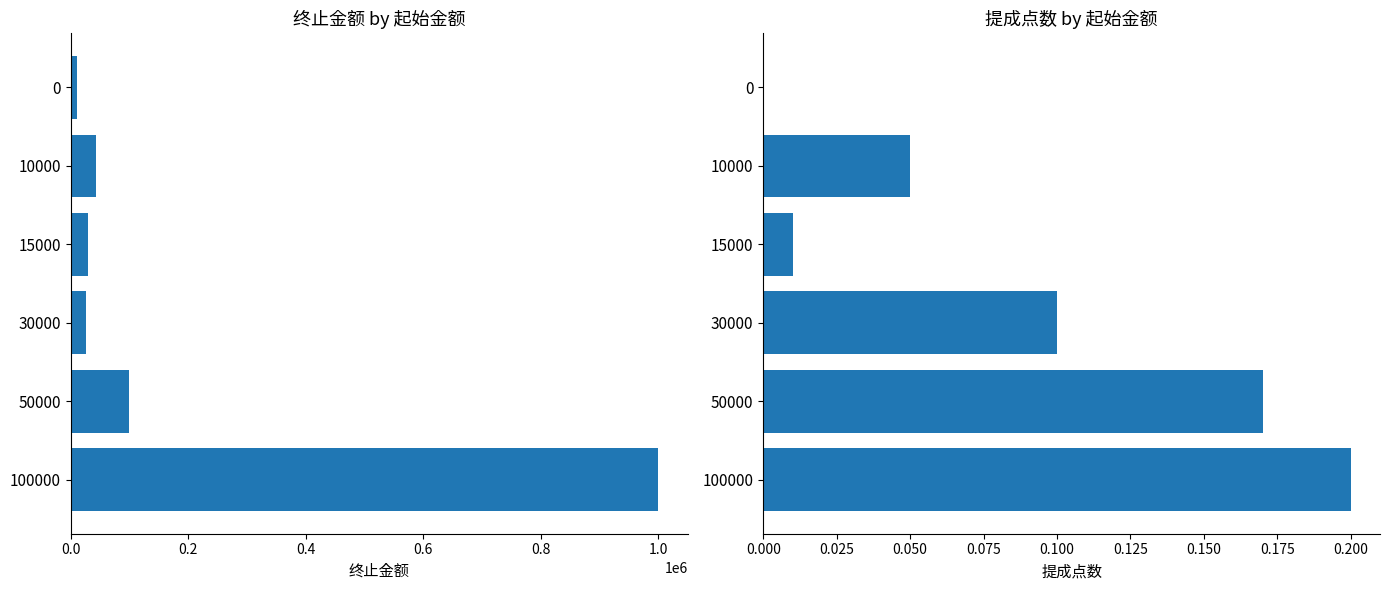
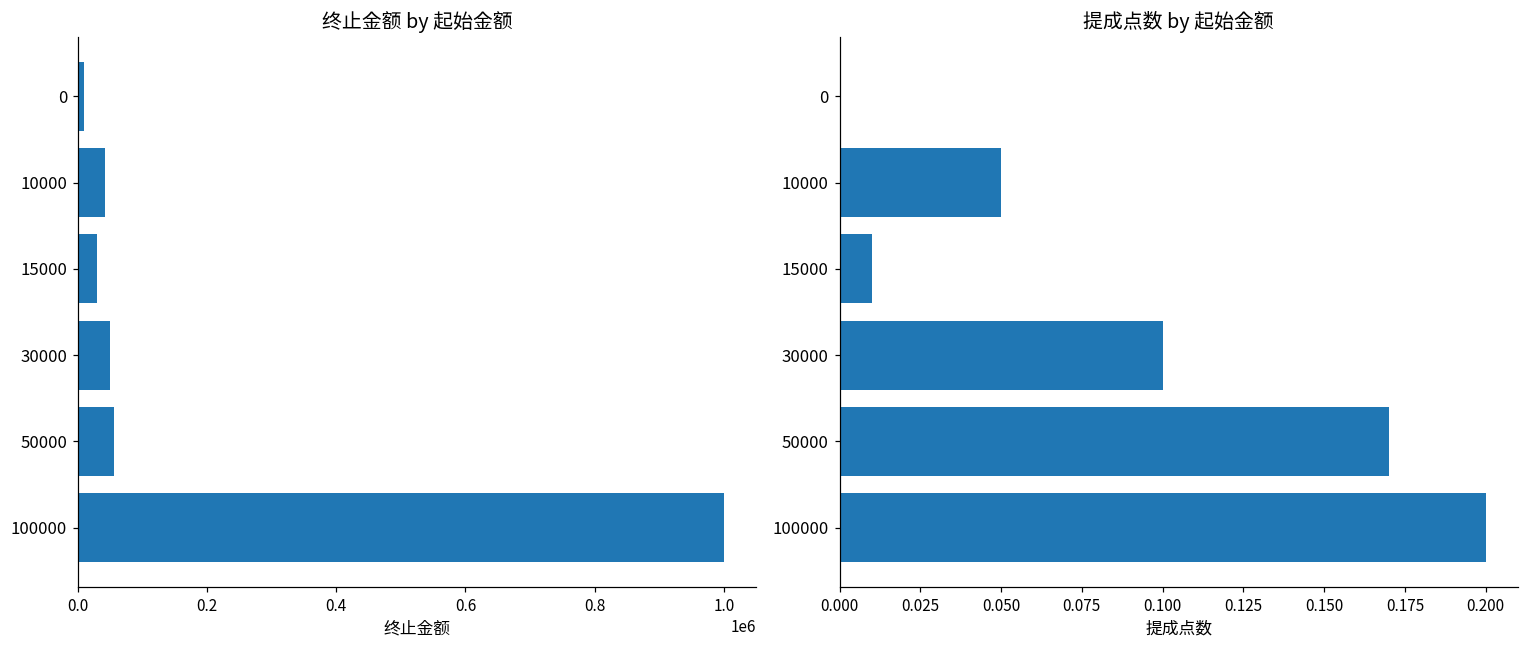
  {
    "终止金额 by 起始金额": {
      "0": 10000,
      "10000": 40000,
      "15000": 30000,
-     "30000": 30000,
-     "50000": 100000,
+     "30000": 50000,
+     "50000": 60000,
      "100000": 1000000
    },
    "提成点数 by 起始金额": {
      "0": 0.000,
      "10000": 0.050,
      "15000": 0.010,
      "30000": 0.100,
      "50000": 0.170,
      "100000": 0.200
    }
  }
